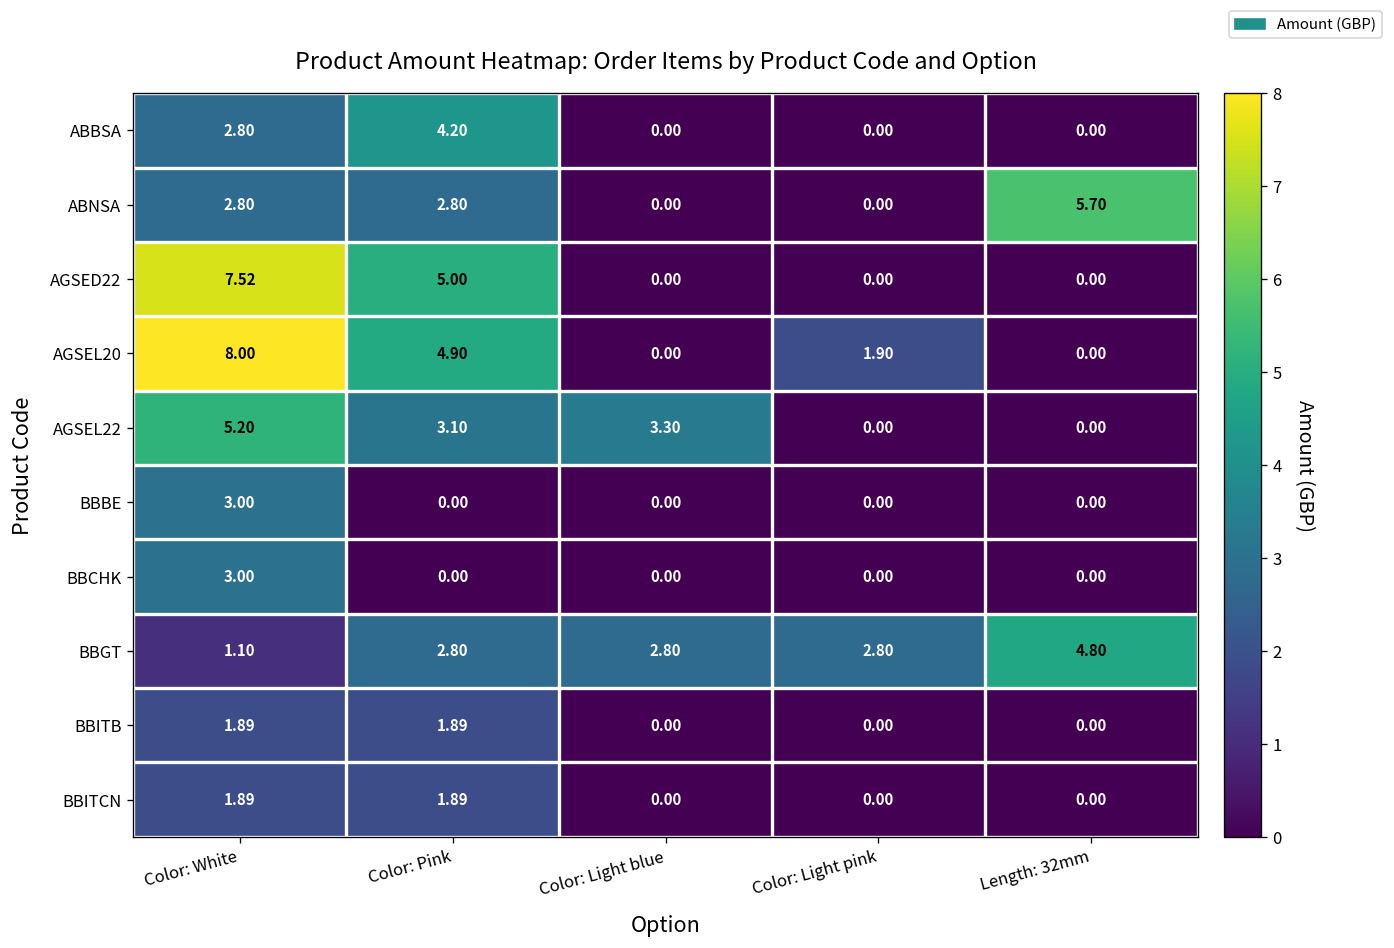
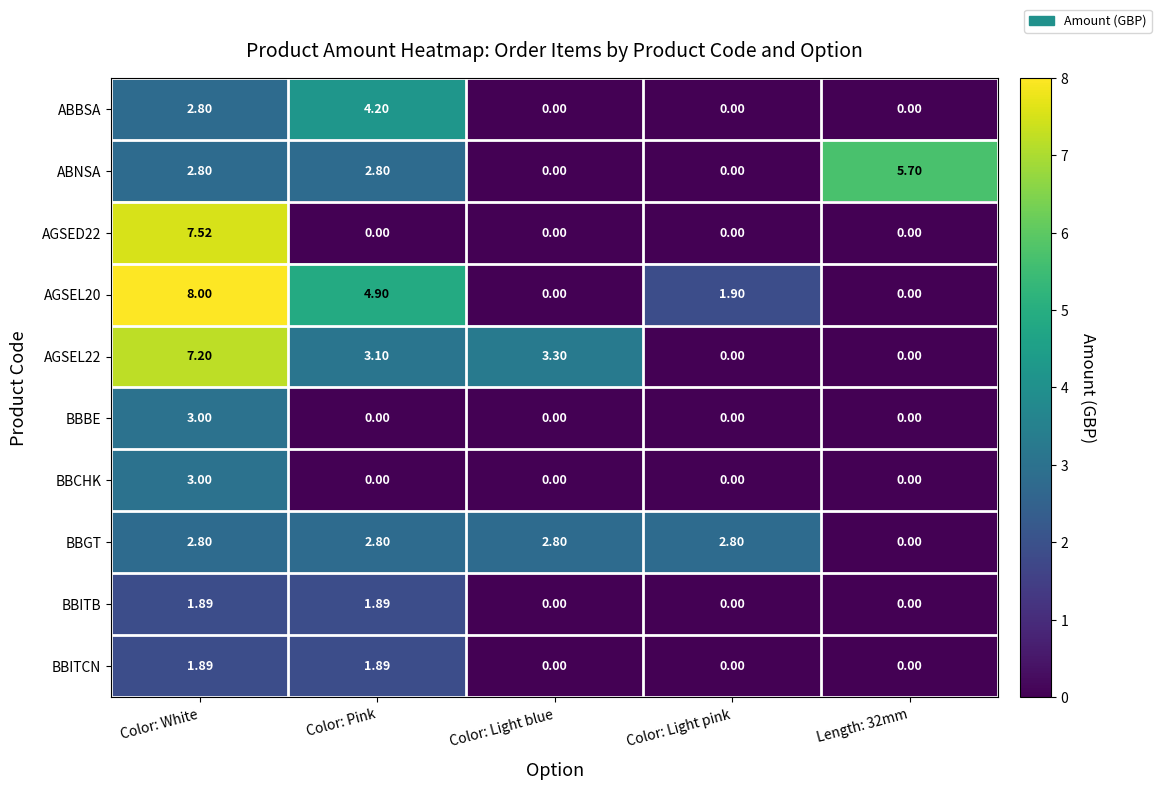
  {
    "ABBSA": {
      "Color: White": 2.80,
      "Color: Pink": 4.20,
      "Color: Light blue": 0.00,
      "Color: Light pink": 0.00,
      "Length: 32mm": 0.00
    },
    "ABNSA": {
      "Color: White": 2.80,
      "Color: Pink": 2.80,
      "Color: Light blue": 0.00,
      "Color: Light pink": 0.00,
      "Length: 32mm": 5.70
    },
    "AGSED22": {
      "Color: White": 7.52,
-     "Color: Pink": 5.00,
+     "Color: Pink": 0.00,
      "Color: Light blue": 0.00,
      "Color: Light pink": 0.00,
      "Length: 32mm": 0.00
    },
    "AGSEL20": {
      "Color: White": 8.00,
      "Color: Pink": 4.90,
      "Color: Light blue": 0.00,
      "Color: Light pink": 1.90,
      "Length: 32mm": 0.00
    },
    "AGSEL22": {
-     "Color: White": 5.20,
+     "Color: White": 7.20,
      "Color: Pink": 3.10,
      "Color: Light blue": 3.30,
      "Color: Light pink": 0.00,
      "Length: 32mm": 0.00
    },
    "BBBE": {
      "Color: White": 3.00,
      "Color: Pink": 0.00,
      "Color: Light blue": 0.00,
      "Color: Light pink": 0.00,
      "Length: 32mm": 0.00
    },
    "BBCHK": {
      "Color: White": 3.00,
      "Color: Pink": 0.00,
      "Color: Light blue": 0.00,
      "Color: Light pink": 0.00,
      "Length: 32mm": 0.00
    },
    "BBGT": {
-     "Color: White": 1.10,
+     "Color: White": 2.80,
      "Color: Pink": 2.80,
      "Color: Light blue": 2.80,
      "Color: Light pink": 2.80,
-     "Length: 32mm": 4.80
+     "Length: 32mm": 0.00
    },
    "BBITB": {
      "Color: White": 1.89,
      "Color: Pink": 1.89,
      "Color: Light blue": 0.00,
      "Color: Light pink": 0.00,
      "Length: 32mm": 0.00
    },
    "BBITCN": {
      "Color: White": 1.89,
      "Color: Pink": 1.89,
      "Color: Light blue": 0.00,
      "Color: Light pink": 0.00,
      "Length: 32mm": 0.00
    }
  }
